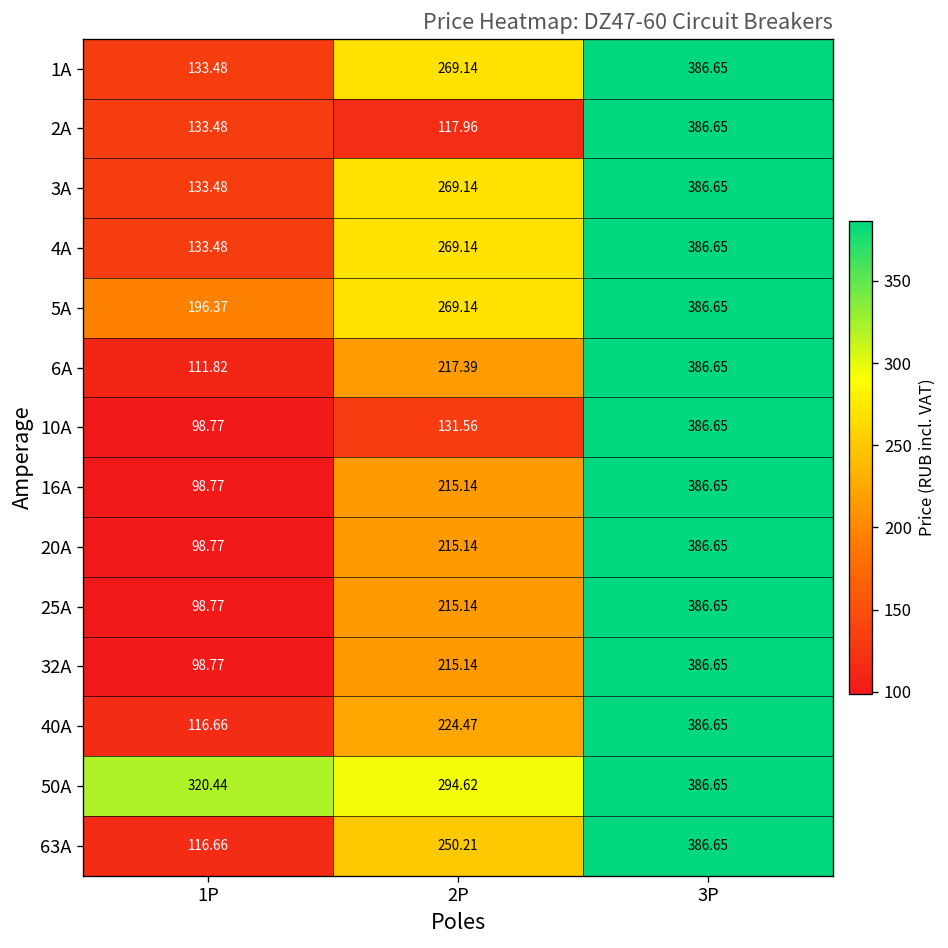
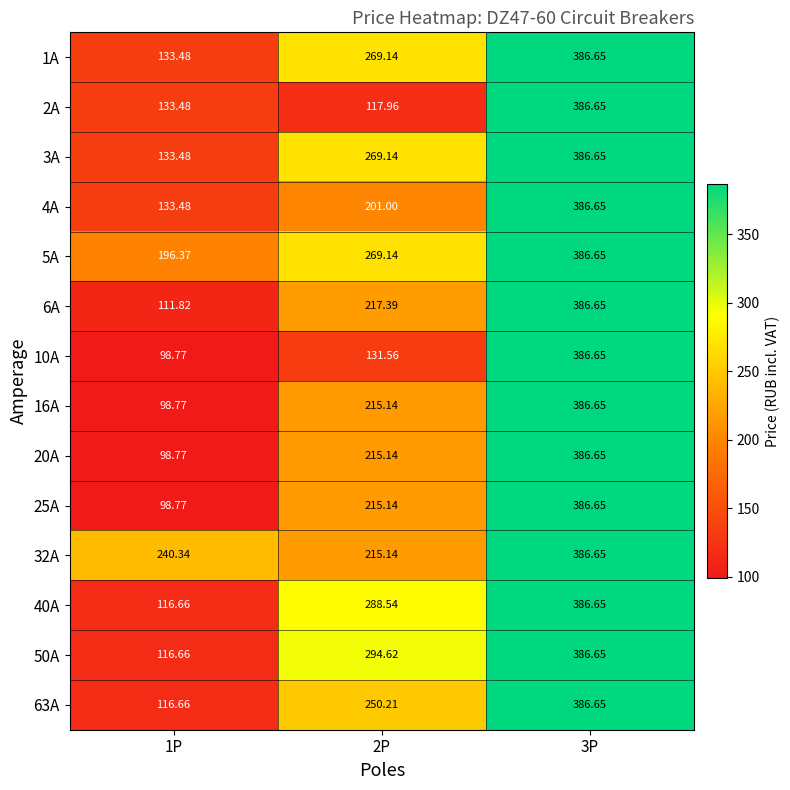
  {
    "1A": {
      "1P": 133.48,
      "2P": 269.14,
      "3P": 386.65
    },
    "2A": {
      "1P": 133.48,
      "2P": 117.96,
      "3P": 386.65
    },
    "3A": {
      "1P": 133.48,
      "2P": 269.14,
      "3P": 386.65
    },
    "4A": {
      "1P": 133.48,
-     "2P": 269.14,
+     "2P": 201.00,
      "3P": 386.65
    },
    "5A": {
      "1P": 196.37,
      "2P": 269.14,
      "3P": 386.65
    },
    "6A": {
      "1P": 111.82,
      "2P": 217.39,
      "3P": 386.65
    },
    "10A": {
      "1P": 98.77,
      "2P": 131.56,
      "3P": 386.65
    },
    "16A": {
      "1P": 98.77,
      "2P": 215.14,
      "3P": 386.65
    },
    "20A": {
      "1P": 98.77,
      "2P": 215.14,
      "3P": 386.65
    },
    "25A": {
      "1P": 98.77,
      "2P": 215.14,
      "3P": 386.65
    },
    "32A": {
-     "1P": 98.77,
+     "1P": 240.34,
      "2P": 215.14,
      "3P": 386.65
    },
    "40A": {
      "1P": 116.66,
-     "2P": 224.47,
+     "2P": 288.54,
      "3P": 386.65
    },
    "50A": {
-     "1P": 320.44,
+     "1P": 116.66,
      "2P": 294.62,
      "3P": 386.65
    },
    "63A": {
      "1P": 116.66,
      "2P": 250.21,
      "3P": 386.65
    }
  }
